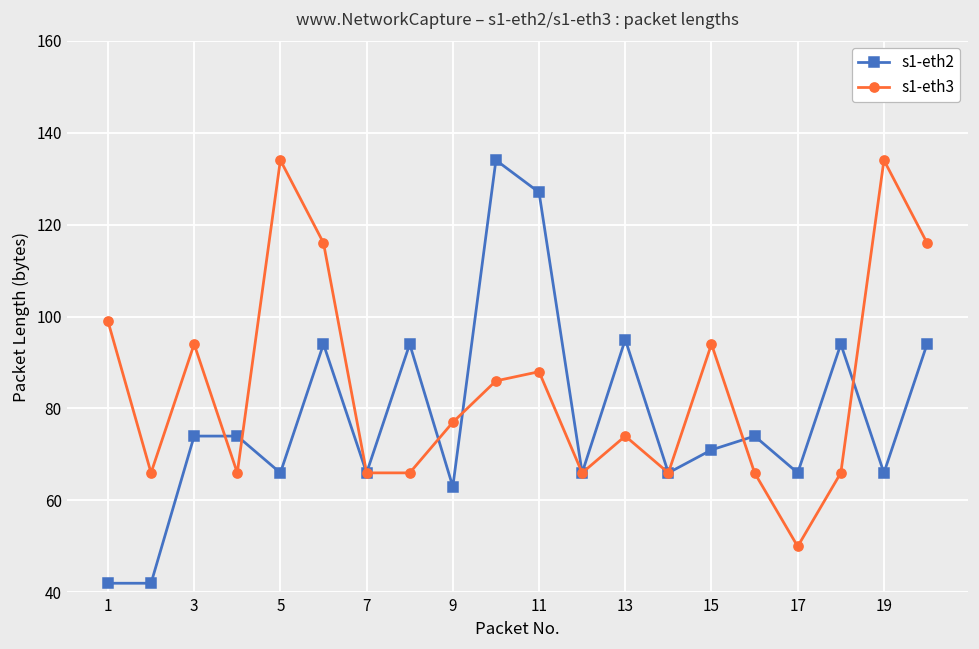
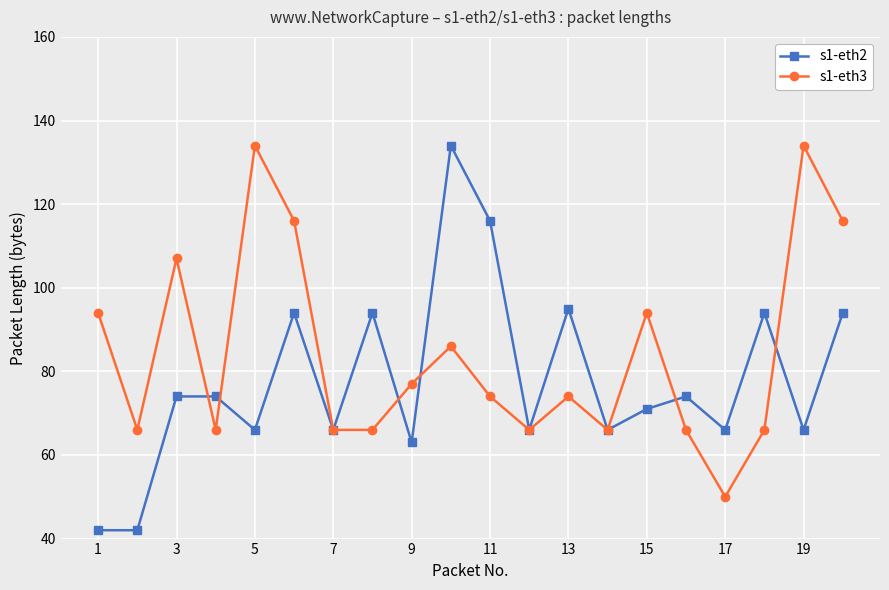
  {
    "s1-eth2": {
      "1": 42,
      "3": 74,
      "5": 66,
      "9": 63,
-     "11": 127,
+     "11": 116,
      "13": 95,
      "15": 71,
      "17": 66,
      "19": 66
    },
    "s1-eth3": {
-     "1": 99,
-     "3": 94,
+     "1": 94,
+     "3": 107,
      "5": 134,
      "9": 77,
-     "11": 88,
+     "11": 74,
      "13": 74,
      "15": 94,
      "17": 50,
      "19": 134
    }
  }
